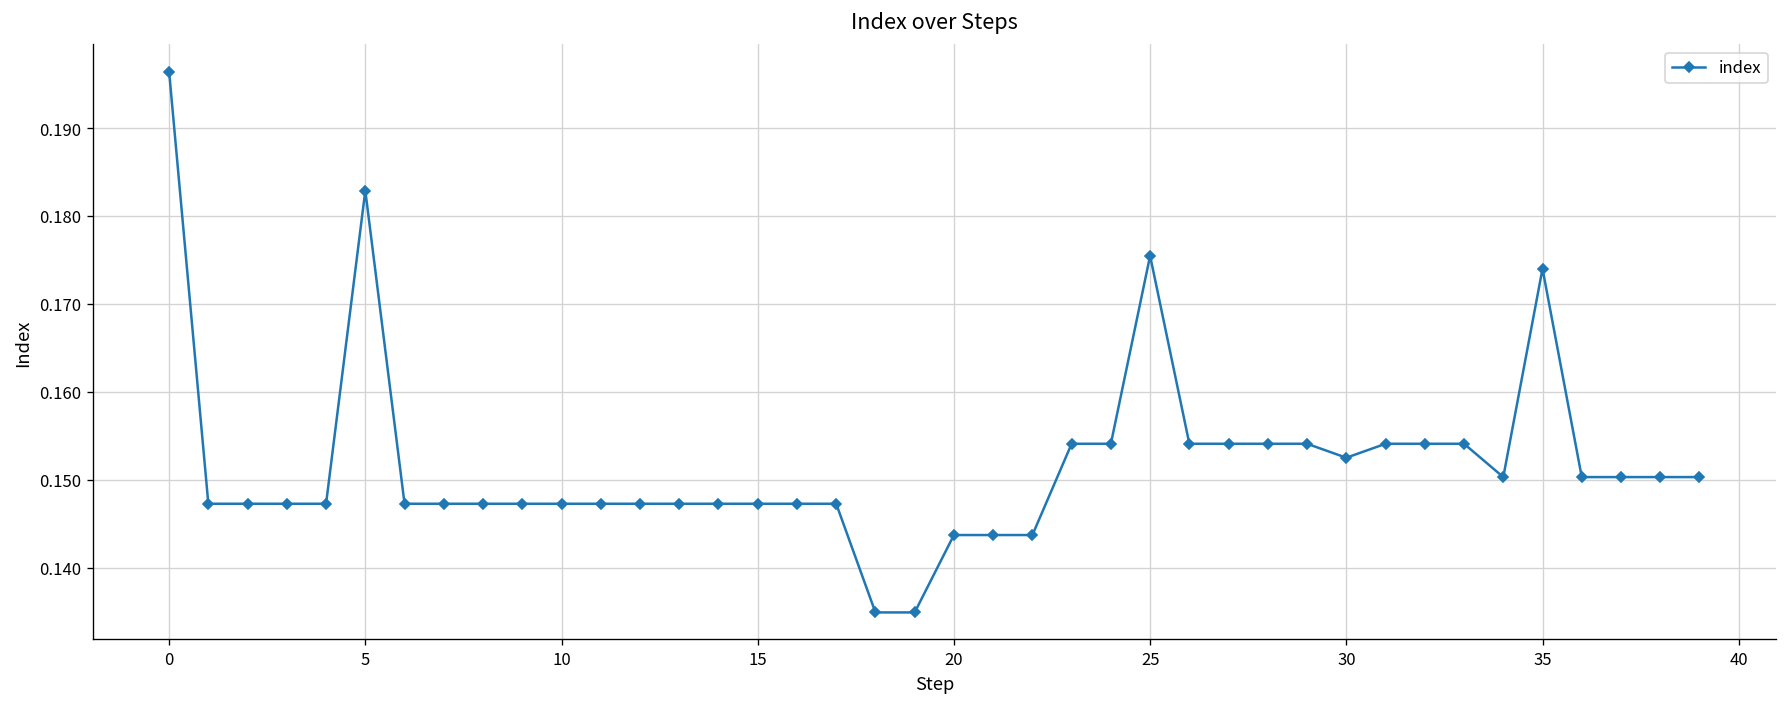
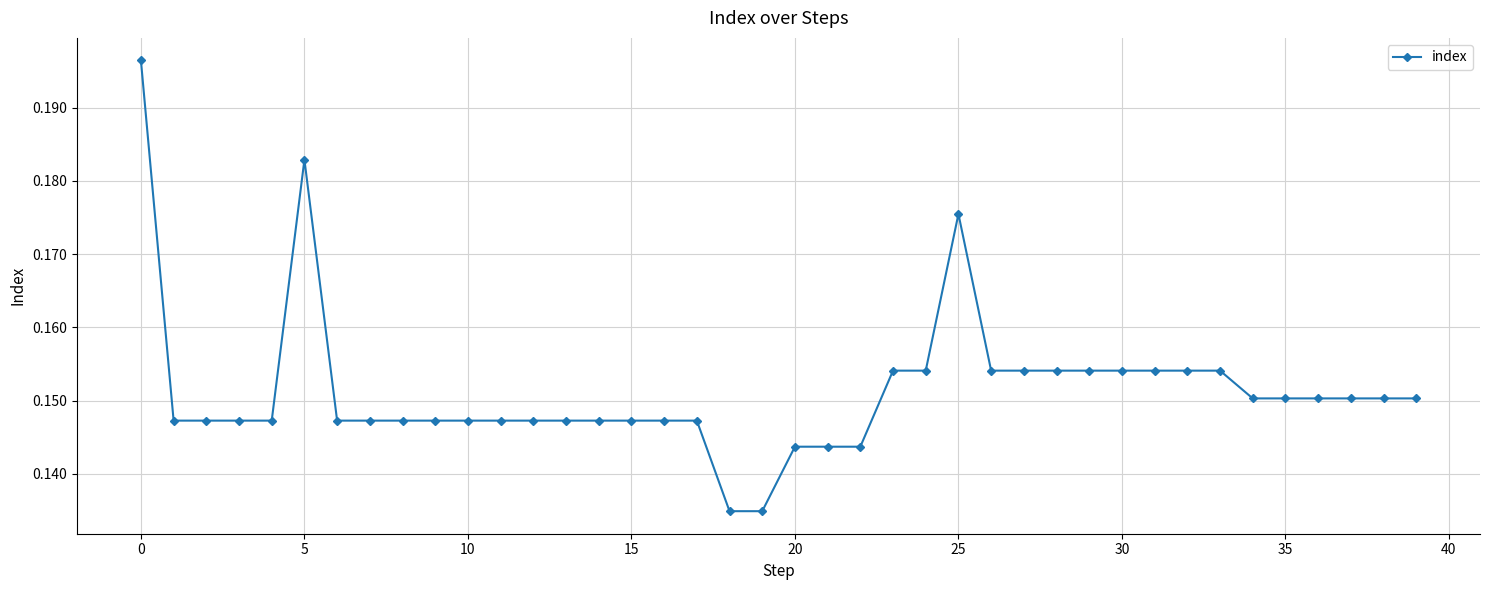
  {
    "0": 0.196,
    "5": 0.183,
    "10": 0.147,
    "15": 0.147,
    "20": 0.144,
    "25": 0.175,
-   "30": 0.153,
-   "35": 0.174
+   "30": 0.154,
+   "35": 0.150
  }
